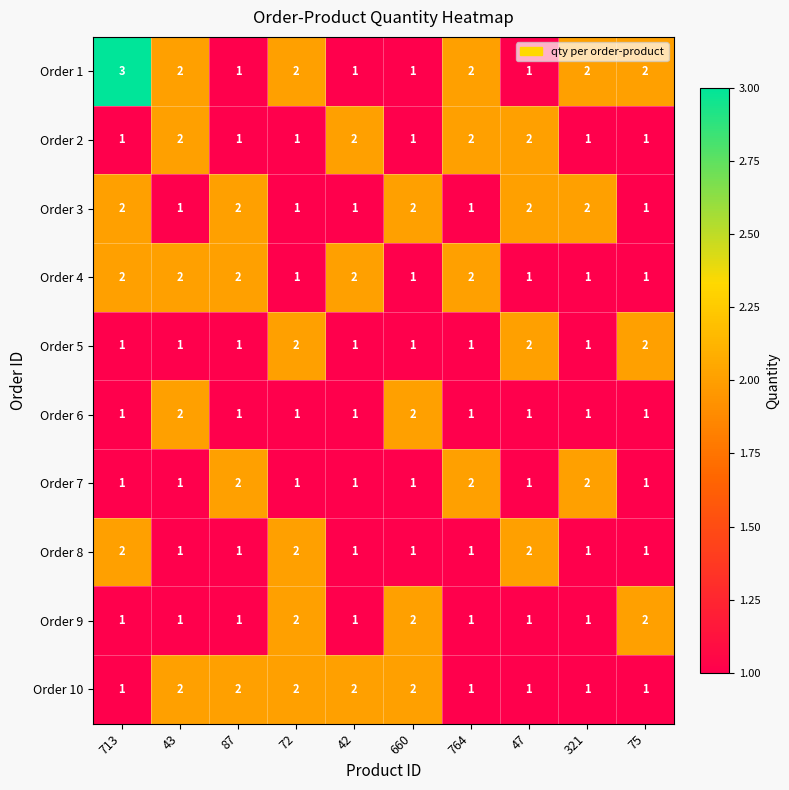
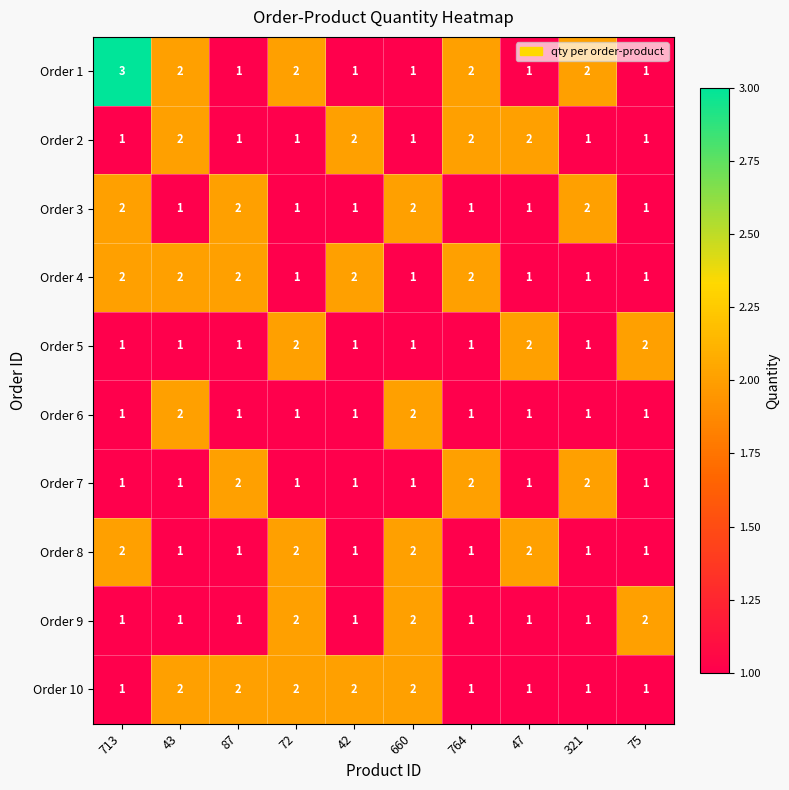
  {
    "Order 1": {
      "713": 3,
      "43": 2,
      "87": 1,
      "72": 2,
      "42": 1,
      "660": 1,
      "764": 2,
      "47": 1,
      "321": 2,
-     "75": 2
+     "75": 1
    },
    "Order 2": {
      "713": 1,
      "43": 2,
      "87": 1,
      "72": 1,
      "42": 2,
      "660": 1,
      "764": 2,
      "47": 2,
      "321": 1,
      "75": 1
    },
    "Order 3": {
      "713": 2,
      "43": 1,
      "87": 2,
      "72": 1,
      "42": 1,
      "660": 2,
      "764": 1,
-     "47": 2,
+     "47": 1,
      "321": 2,
      "75": 1
    },
    "Order 4": {
      "713": 2,
      "43": 2,
      "87": 2,
      "72": 1,
      "42": 2,
      "660": 1,
      "764": 2,
      "47": 1,
      "321": 1,
      "75": 1
    },
    "Order 5": {
      "713": 1,
      "43": 1,
      "87": 1,
      "72": 2,
      "42": 1,
      "660": 1,
      "764": 1,
      "47": 2,
      "321": 1,
      "75": 2
    },
    "Order 6": {
      "713": 1,
      "43": 2,
      "87": 1,
      "72": 1,
      "42": 1,
      "660": 2,
      "764": 1,
      "47": 1,
      "321": 1,
      "75": 1
    },
    "Order 7": {
      "713": 1,
      "43": 1,
      "87": 2,
      "72": 1,
      "42": 1,
      "660": 1,
      "764": 2,
      "47": 1,
      "321": 2,
      "75": 1
    },
    "Order 8": {
      "713": 2,
      "43": 1,
      "87": 1,
      "72": 2,
      "42": 1,
-     "660": 1,
+     "660": 2,
      "764": 1,
      "47": 2,
      "321": 1,
      "75": 1
    },
    "Order 9": {
      "713": 1,
      "43": 1,
      "87": 1,
      "72": 2,
      "42": 1,
      "660": 2,
      "764": 1,
      "47": 1,
      "321": 1,
      "75": 2
    },
    "Order 10": {
      "713": 1,
      "43": 2,
      "87": 2,
      "72": 2,
      "42": 2,
      "660": 2,
      "764": 1,
      "47": 1,
      "321": 1,
      "75": 1
    }
  }
